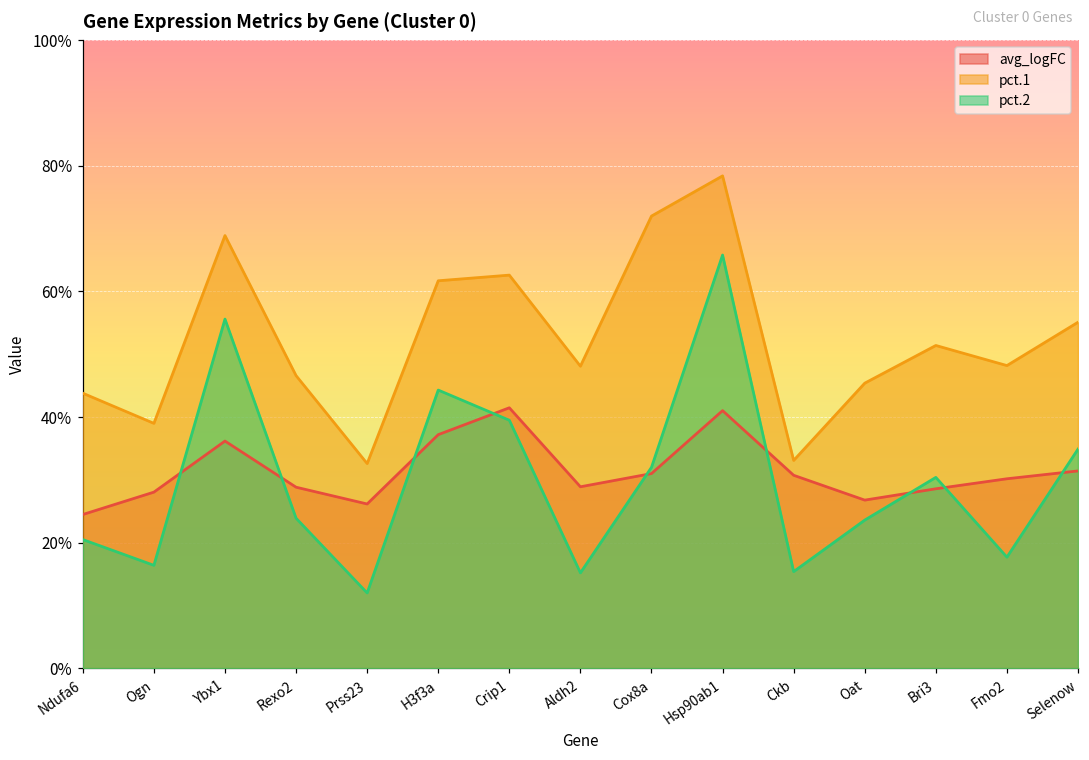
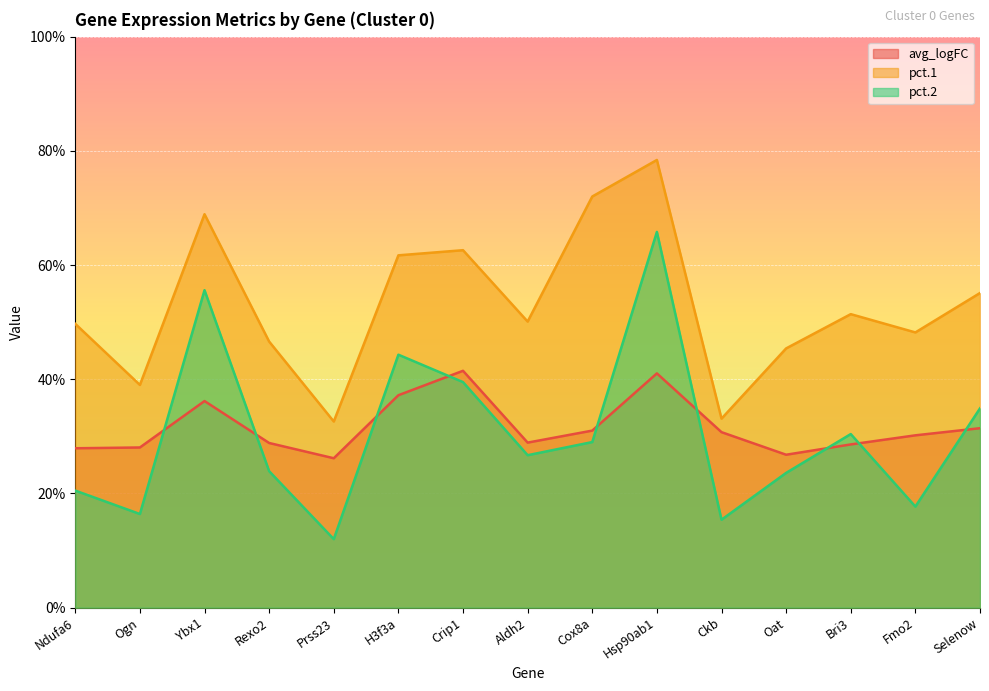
  {
    "avg_logFC": {
-     "Ndufa6": "24%",
+     "Ndufa6": "28%",
      "Ogn": "28%",
      "Ybx1": "36%",
      "Rexo2": "29%",
      "Prss23": "26%",
      "H3f3a": "37%",
      "Crip1": "41%",
      "Aldh2": "29%",
      "Cox8a": "31%",
      "Hsp90ab1": "41%",
      "Ckb": "31%",
      "Oat": "27%",
      "Bri3": "29%",
      "Fmo2": "30%",
      "Selenow": "31%"
    },
    "pct.1": {
-     "Ndufa6": "44%",
+     "Ndufa6": "50%",
      "Ogn": "39%",
      "Ybx1": "69%",
      "Rexo2": "47%",
      "Prss23": "33%",
      "H3f3a": "62%",
      "Crip1": "63%",
-     "Aldh2": "48%",
+     "Aldh2": "50%",
      "Cox8a": "72%",
      "Hsp90ab1": "78%",
      "Ckb": "33%",
      "Oat": "45%",
      "Bri3": "51%",
      "Fmo2": "48%",
      "Selenow": "55%"
    },
    "pct.2": {
      "Ndufa6": "21%",
      "Ogn": "16%",
      "Ybx1": "56%",
      "Rexo2": "24%",
      "Prss23": "12%",
      "H3f3a": "44%",
      "Crip1": "40%",
-     "Aldh2": "15%",
-     "Cox8a": "32%",
+     "Aldh2": "27%",
+     "Cox8a": "29%",
      "Hsp90ab1": "66%",
      "Ckb": "15%",
      "Oat": "24%",
      "Bri3": "30%",
      "Fmo2": "18%",
      "Selenow": "35%"
    }
  }
